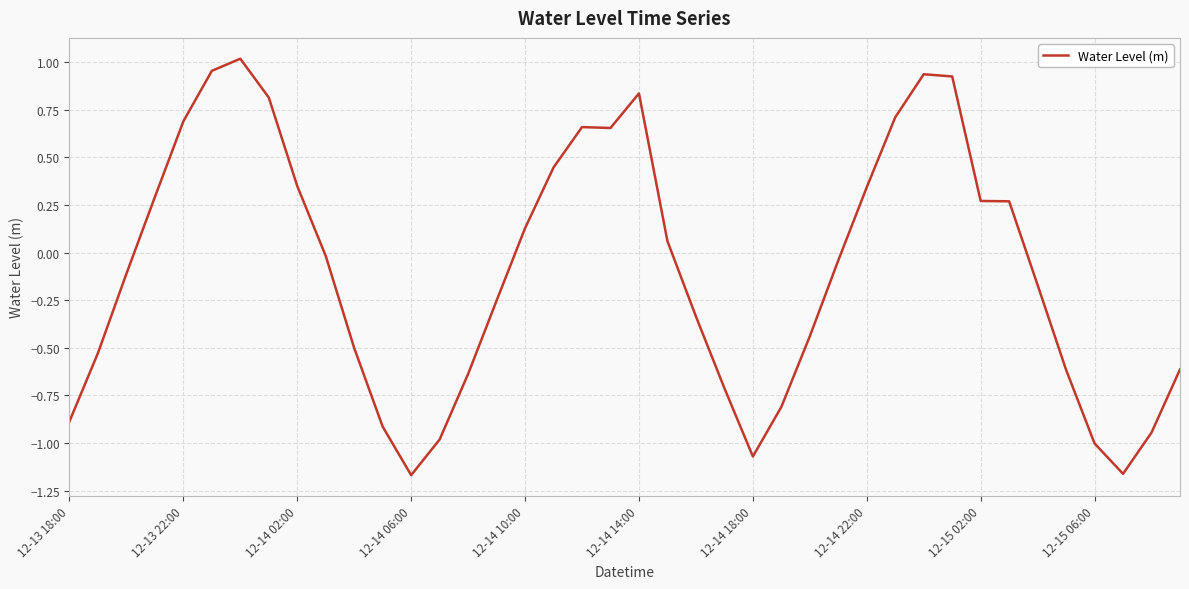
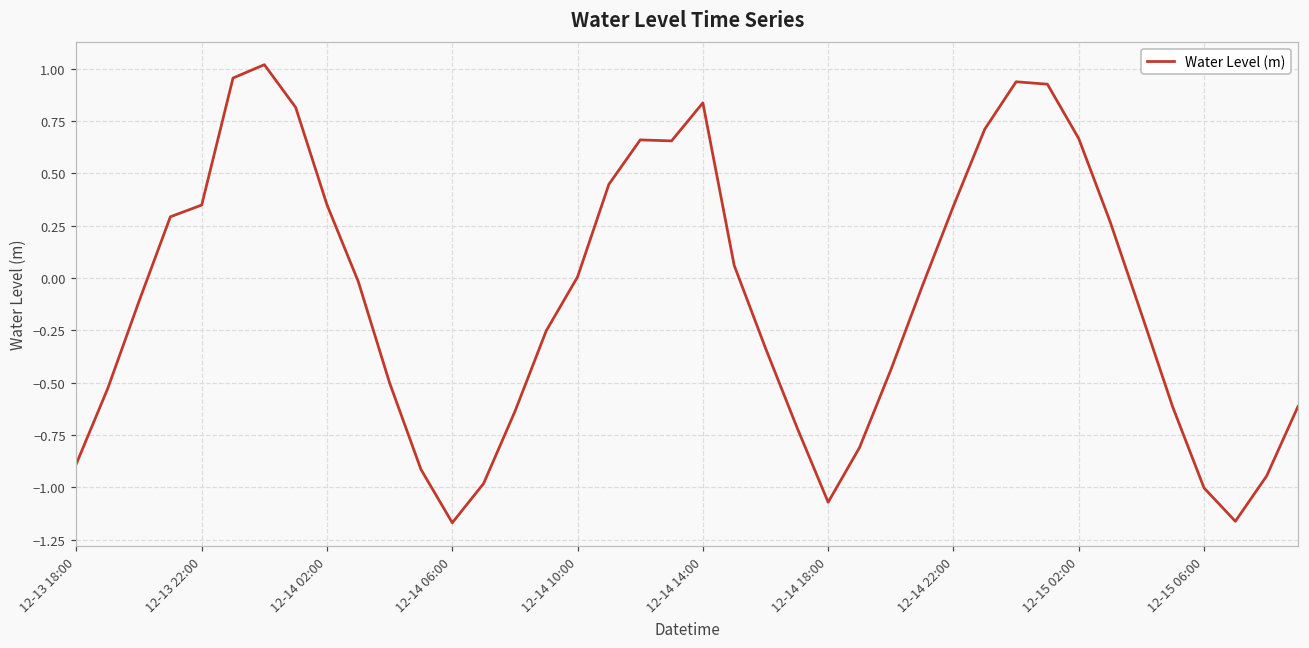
  {
    "12-13 18:00": -0.89,
-   "12-13 22:00": 0.69,
+   "12-13 22:00": 0.35,
    "12-14 02:00": 0.35,
    "12-14 06:00": -1.17,
-   "12-14 10:00": 0.13,
+   "12-14 10:00": 0.01,
    "12-14 14:00": 0.84,
    "12-14 18:00": -1.07,
    "12-14 22:00": 0.34,
-   "12-15 02:00": 0.27,
+   "12-15 02:00": 0.67,
    "12-15 06:00": -1.00
  }
